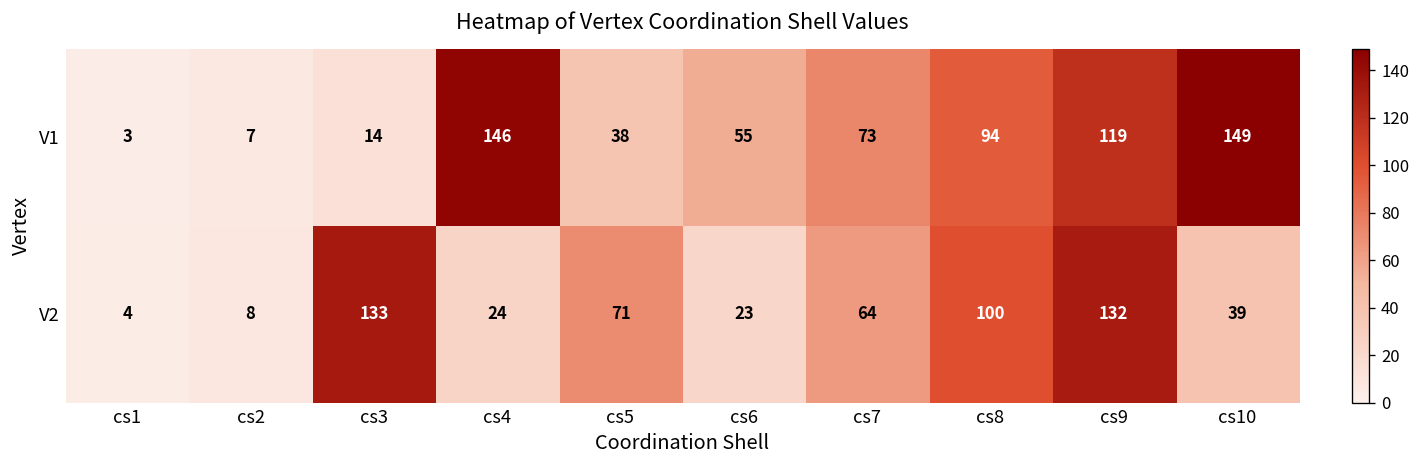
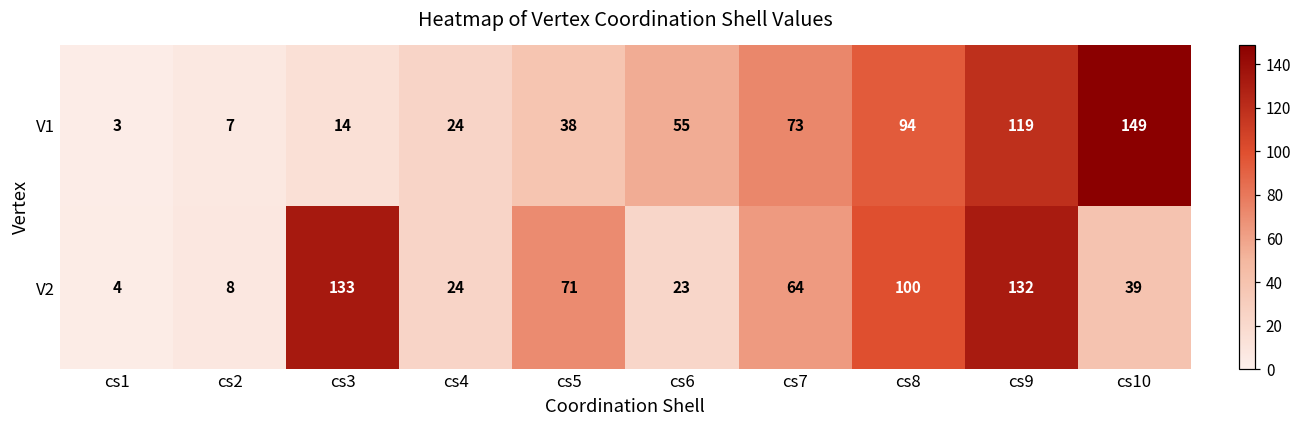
  {
    "V1": {
      "cs1": 3,
      "cs2": 7,
      "cs3": 14,
-     "cs4": 146,
+     "cs4": 24,
      "cs5": 38,
      "cs6": 55,
      "cs7": 73,
      "cs8": 94,
      "cs9": 119,
      "cs10": 149
    },
    "V2": {
      "cs1": 4,
      "cs2": 8,
      "cs3": 133,
      "cs4": 24,
      "cs5": 71,
      "cs6": 23,
      "cs7": 64,
      "cs8": 100,
      "cs9": 132,
      "cs10": 39
    }
  }
